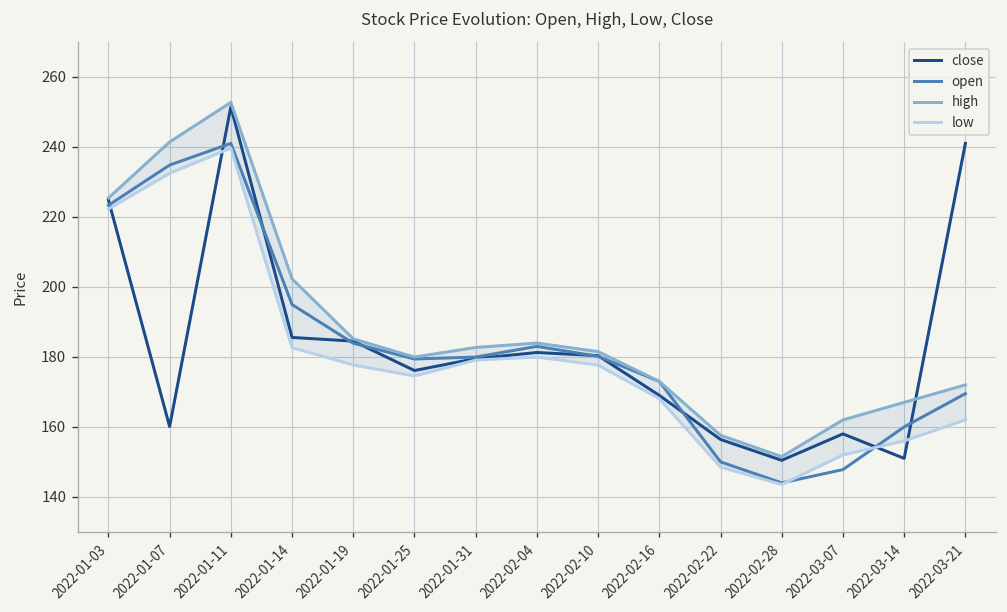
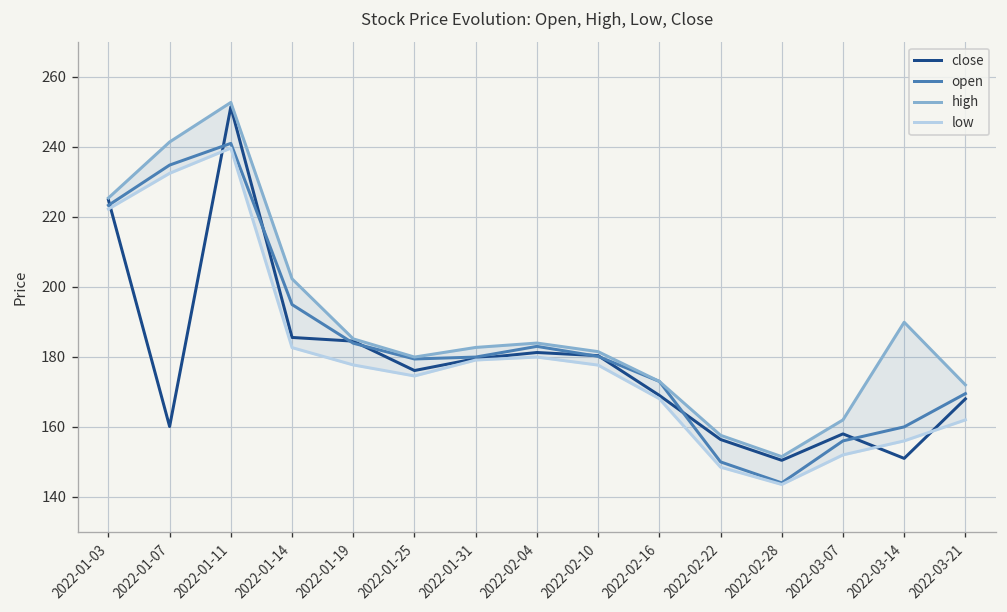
  {
    "close": {
      "2022-01-07": 160,
      "2022-01-11": 251,
      "2022-01-14": 186,
      "2022-01-25": 176,
      "2022-02-04": 181,
      "2022-02-16": 169,
      "2022-02-22": 156,
      "2022-02-28": 150,
      "2022-03-07": 158,
      "2022-03-14": 151,
-     "2022-03-21": 241
+     "2022-03-21": 168
    },
    "open": {
      "2022-01-03": 223,
      "2022-01-07": 235,
      "2022-01-11": 241,
      "2022-01-14": 195,
      "2022-02-04": 183,
      "2022-02-22": 150,
-     "2022-03-07": 148,
+     "2022-03-07": 156,
      "2022-03-14": 160,
      "2022-03-21": 170
    },
    "high": {
      "2022-01-07": 241,
      "2022-01-11": 253,
      "2022-01-14": 202,
      "2022-01-31": 183,
      "2022-02-04": 184,
      "2022-02-10": 182,
      "2022-02-22": 158,
      "2022-02-28": 152,
      "2022-03-07": 162,
-     "2022-03-14": 167,
+     "2022-03-14": 190,
      "2022-03-21": 172
    },
    "low": {
      "2022-01-03": 222,
      "2022-01-07": 232,
      "2022-01-11": 240,
      "2022-01-14": 183,
      "2022-01-19": 178,
      "2022-01-25": 175,
      "2022-02-04": 180,
      "2022-02-10": 178,
      "2022-02-16": 168,
      "2022-02-22": 149,
      "2022-03-07": 152,
      "2022-03-14": 156,
      "2022-03-21": 162
    }
  }
